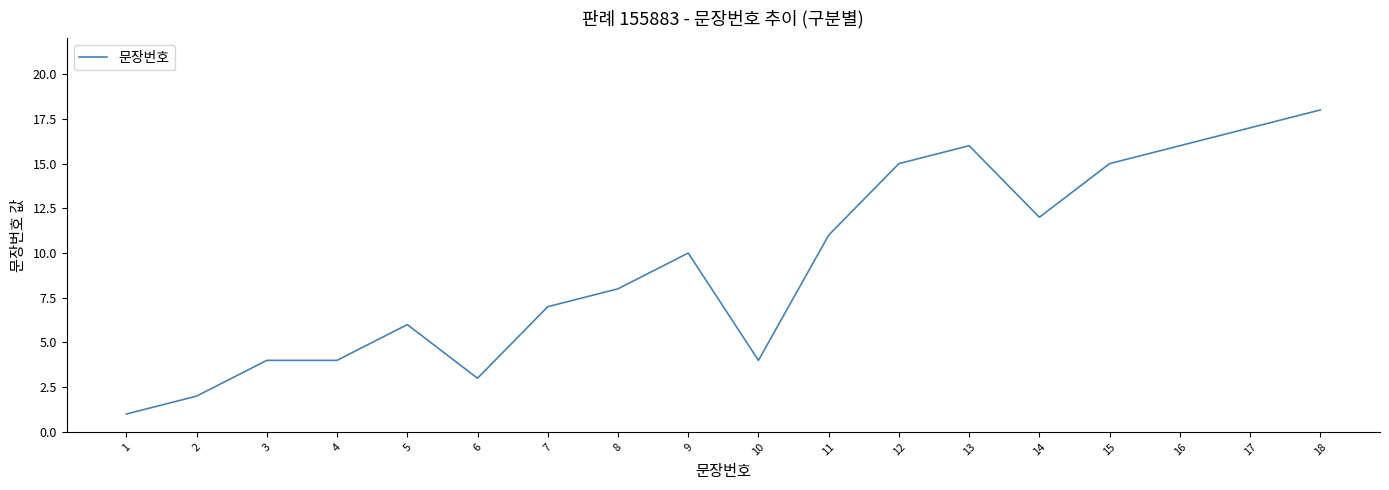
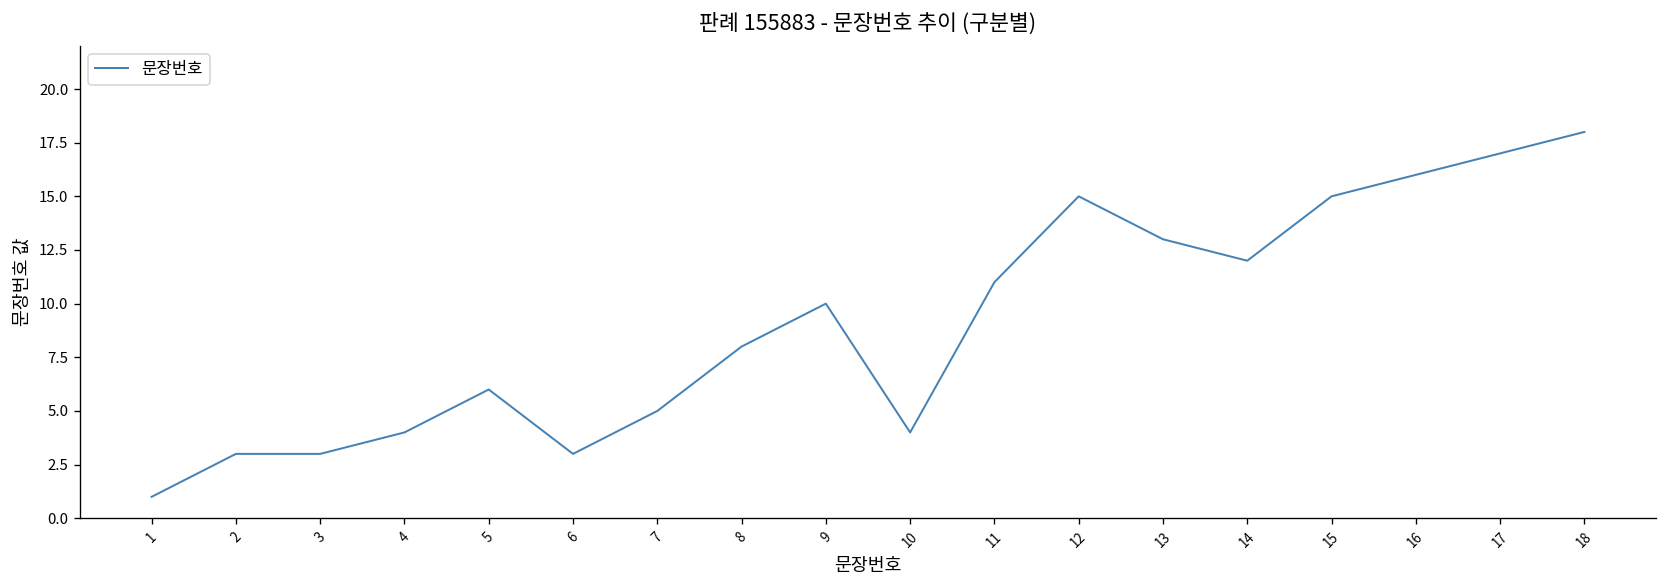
  {
    "1": 1,
-   "2": 2,
-   "3": 4,
+   "2": 3,
+   "3": 3,
    "4": 4,
    "5": 6,
    "6": 3,
-   "7": 7,
+   "7": 5,
    "8": 8,
    "9": 10,
    "10": 4,
    "11": 11,
    "12": 15,
-   "13": 16,
+   "13": 13,
    "14": 12,
    "15": 15,
    "16": 16,
    "17": 17,
    "18": 18
  }
